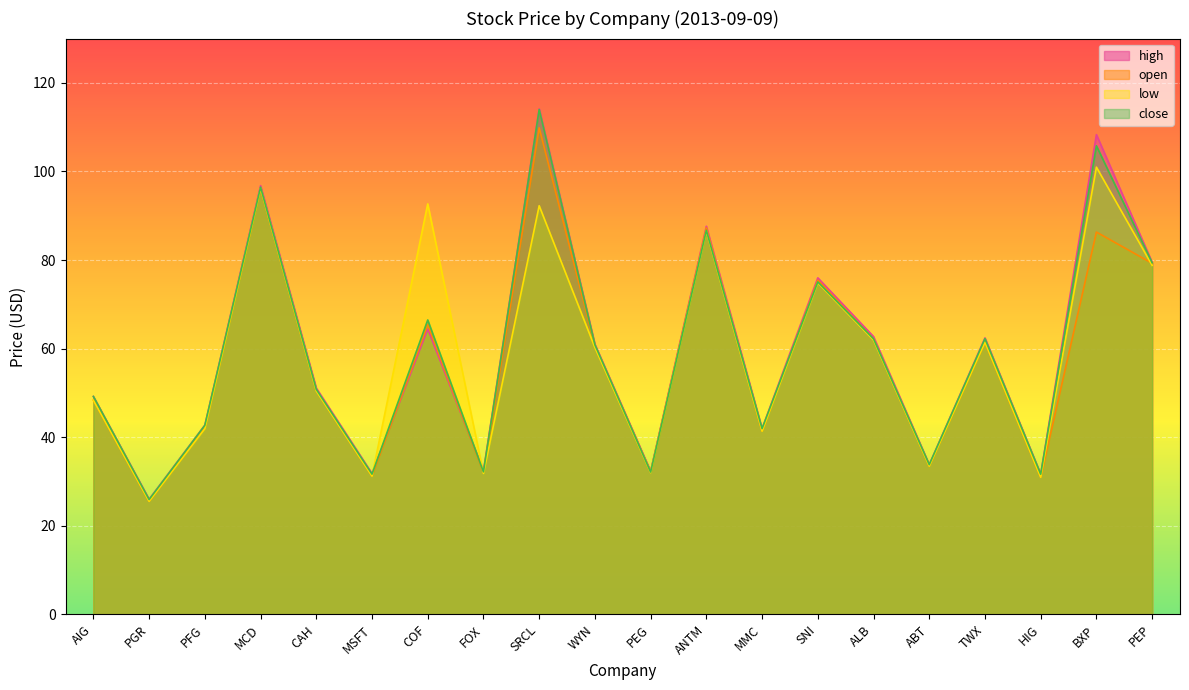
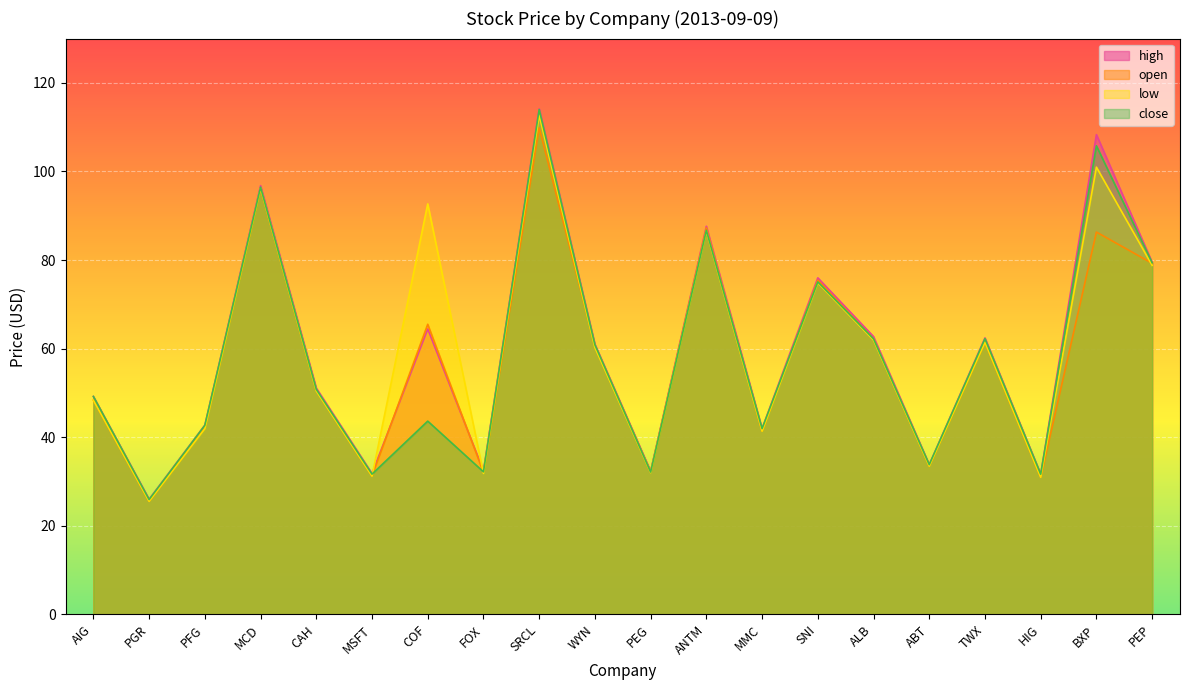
  {
    "high": {
      "COF": 64,
      "BXP": 108
    },
    "open": {
      "COF": 65,
      "SRCL": 110,
      "BXP": 86
    },
    "low": {
      "COF": 93,
-     "SRCL": 92,
+     "SRCL": 113,
      "BXP": 101
    },
    "close": {
-     "COF": 66,
+     "COF": 44,
      "BXP": 106
    }
  }
